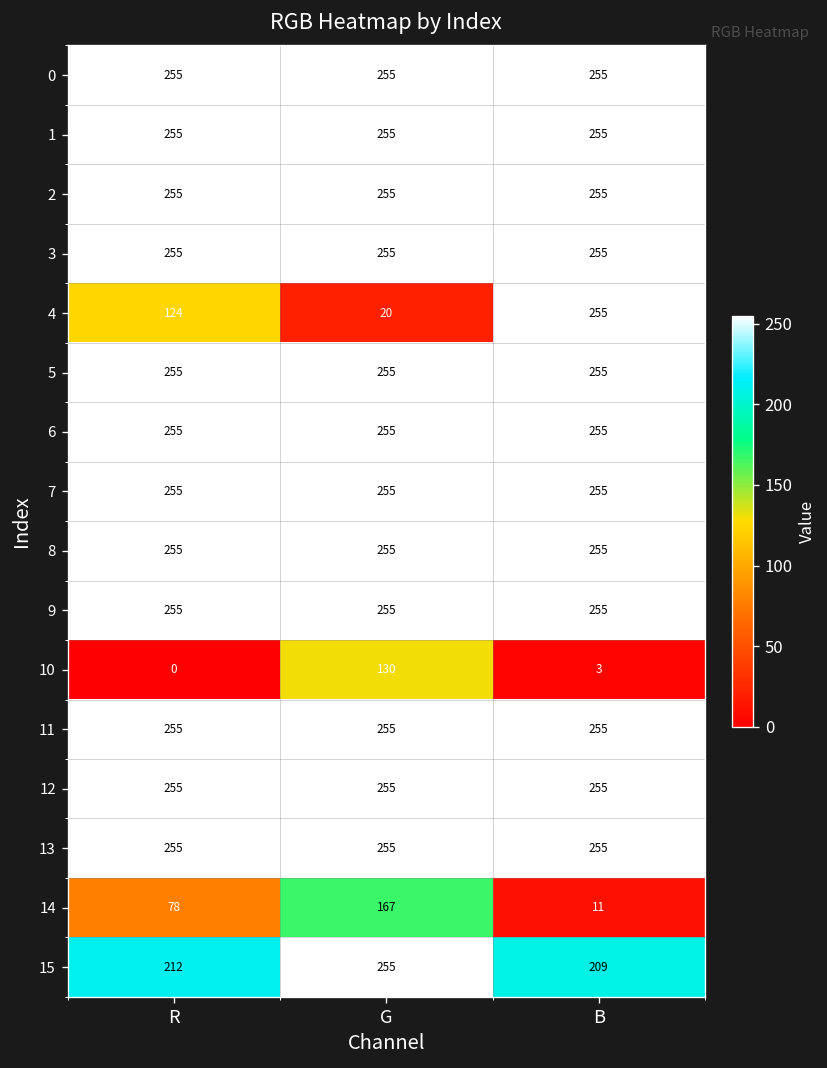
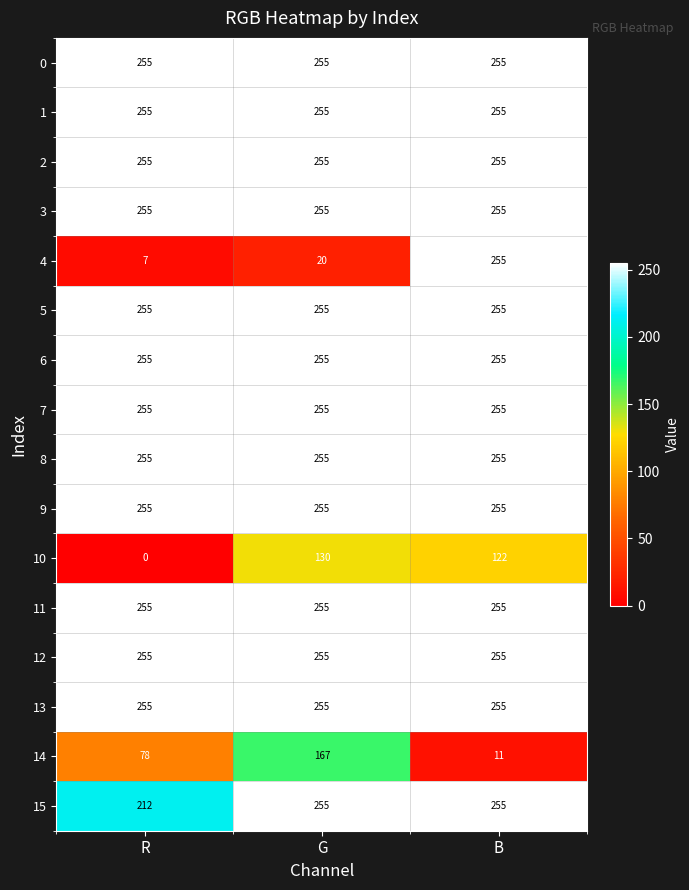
  {
    "0": {
      "R": 255,
      "G": 255,
      "B": 255
    },
    "1": {
      "R": 255,
      "G": 255,
      "B": 255
    },
    "2": {
      "R": 255,
      "G": 255,
      "B": 255
    },
    "3": {
      "R": 255,
      "G": 255,
      "B": 255
    },
    "4": {
-     "R": 124,
+     "R": 7,
      "G": 20,
      "B": 255
    },
    "5": {
      "R": 255,
      "G": 255,
      "B": 255
    },
    "6": {
      "R": 255,
      "G": 255,
      "B": 255
    },
    "7": {
      "R": 255,
      "G": 255,
      "B": 255
    },
    "8": {
      "R": 255,
      "G": 255,
      "B": 255
    },
    "9": {
      "R": 255,
      "G": 255,
      "B": 255
    },
    "10": {
      "R": 0,
      "G": 130,
-     "B": 3
+     "B": 122
    },
    "11": {
      "R": 255,
      "G": 255,
      "B": 255
    },
    "12": {
      "R": 255,
      "G": 255,
      "B": 255
    },
    "13": {
      "R": 255,
      "G": 255,
      "B": 255
    },
    "14": {
      "R": 78,
      "G": 167,
      "B": 11
    },
    "15": {
      "R": 212,
      "G": 255,
-     "B": 209
+     "B": 255
    }
  }
